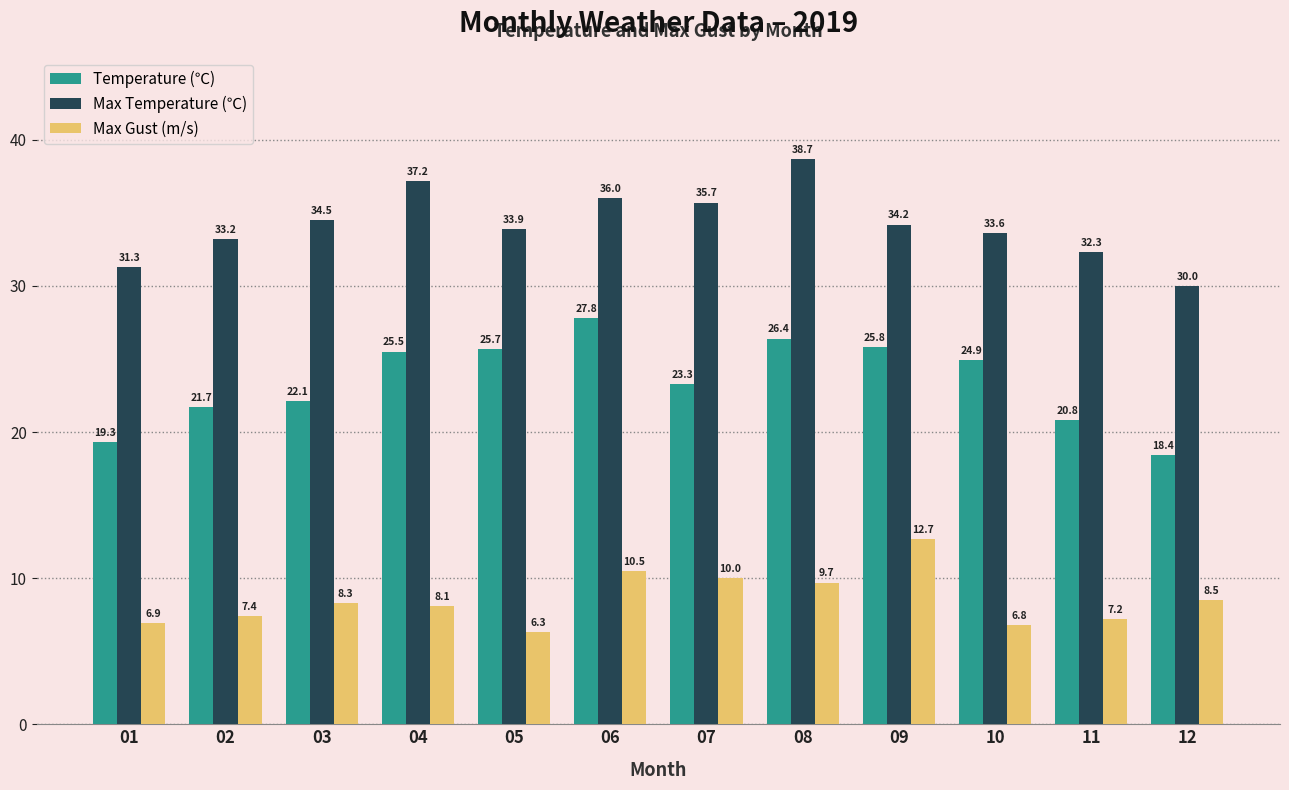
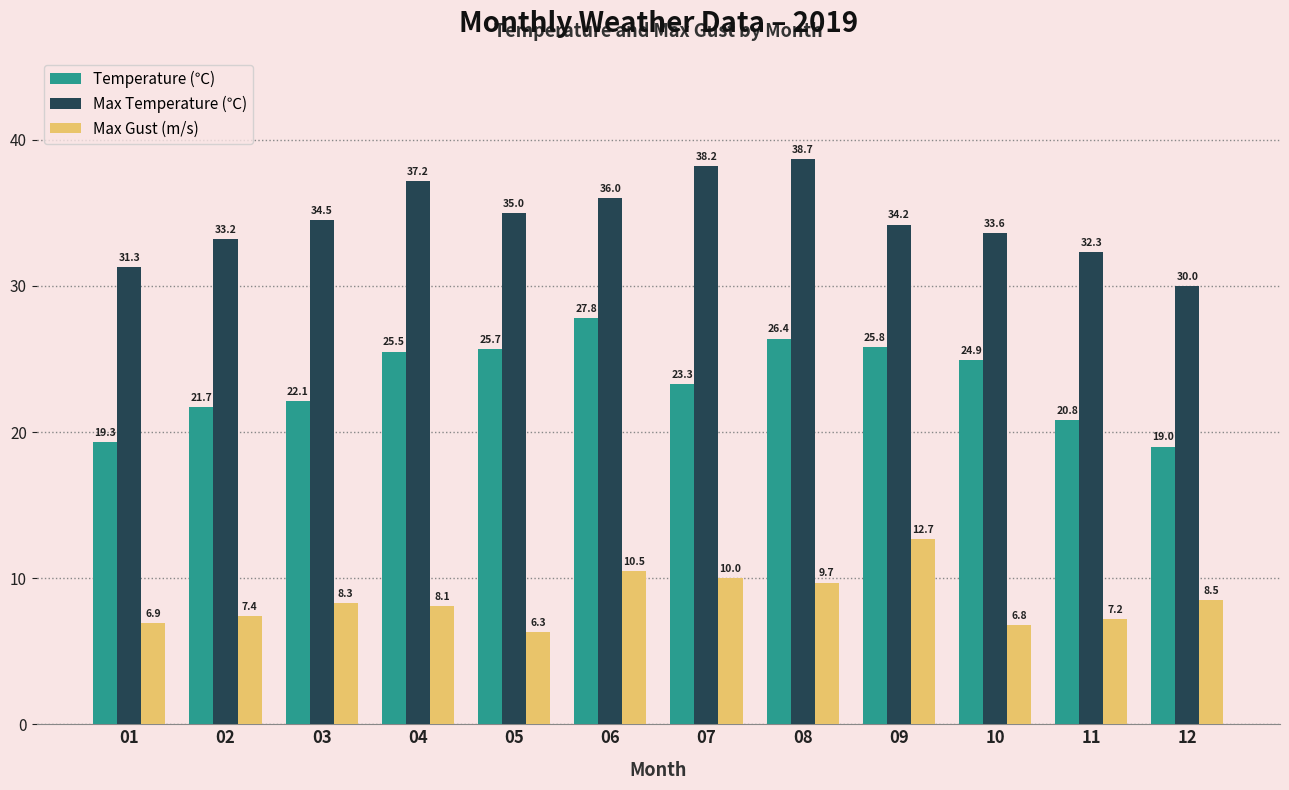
  {
    "Temperature (℃)": {
      "01": 19.3,
      "02": 21.7,
      "03": 22.1,
      "04": 25.5,
      "05": 25.7,
      "06": 27.8,
      "07": 23.3,
      "08": 26.4,
      "09": 25.8,
      "10": 24.9,
      "11": 20.8,
-     "12": 18.4
+     "12": 19.0
    },
    "Max Temperature (℃)": {
      "01": 31.3,
      "02": 33.2,
      "03": 34.5,
      "04": 37.2,
-     "05": 33.9,
+     "05": 35.0,
      "06": 36.0,
-     "07": 35.7,
+     "07": 38.2,
      "08": 38.7,
      "09": 34.2,
      "10": 33.6,
      "11": 32.3,
      "12": 30.0
    },
    "Max Gust (m/s)": {
      "01": 6.9,
      "02": 7.4,
      "03": 8.3,
      "04": 8.1,
      "05": 6.3,
      "06": 10.5,
      "07": 10.0,
      "08": 9.7,
      "09": 12.7,
      "10": 6.8,
      "11": 7.2,
      "12": 8.5
    }
  }
